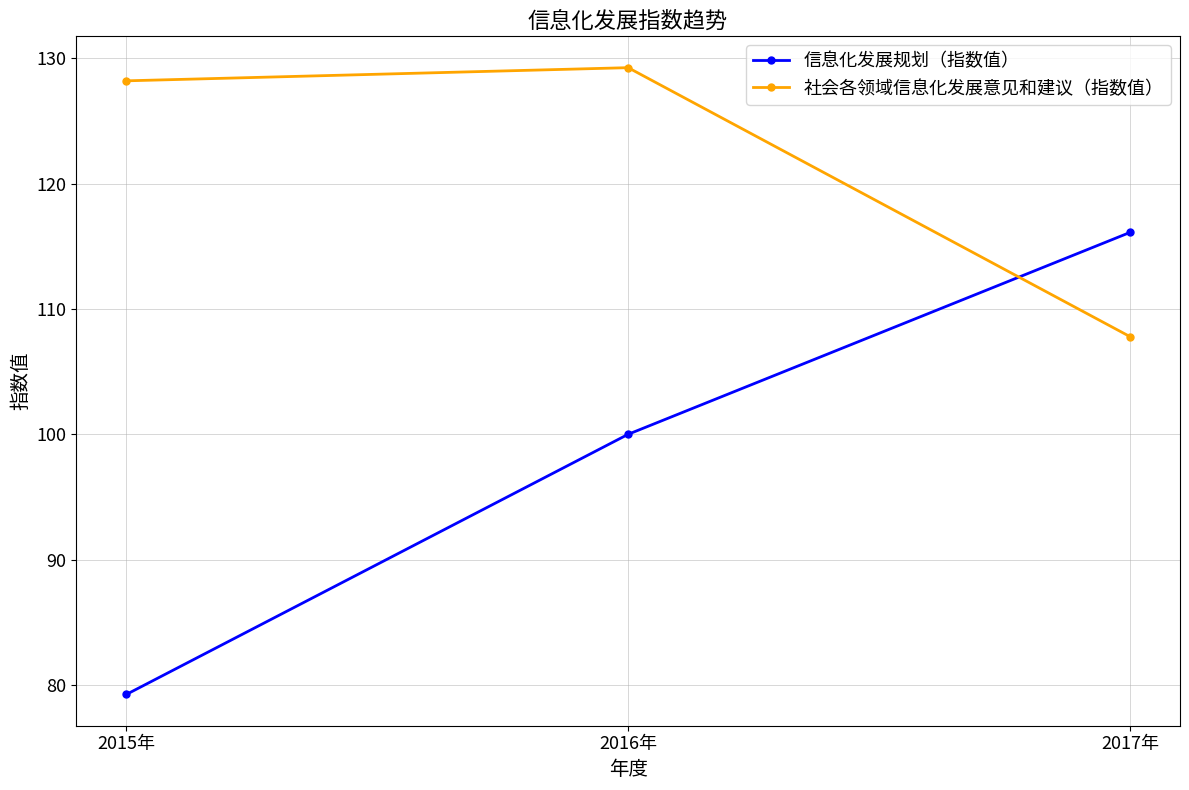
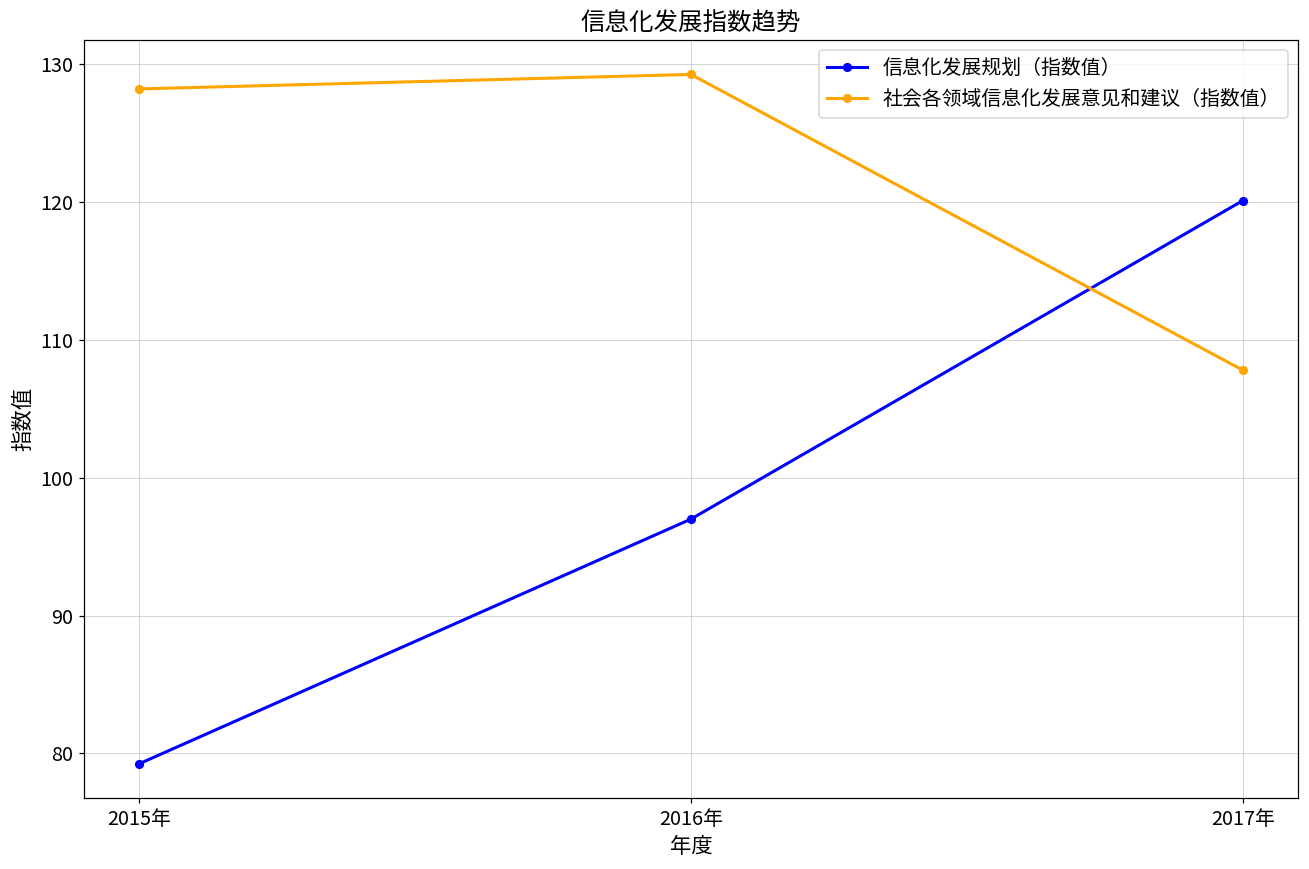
  {
    "信息化发展规划（指数值）": {
      "2015年": 79.3,
-     "2016年": 100,
-     "2017年": 116.1
+     "2016年": 97,
+     "2017年": 120.1
    },
    "社会各领域信息化发展意见和建议（指数值）": {
      "2015年": 128.2,
      "2016年": 129.3,
      "2017年": 107.8
    }
  }
